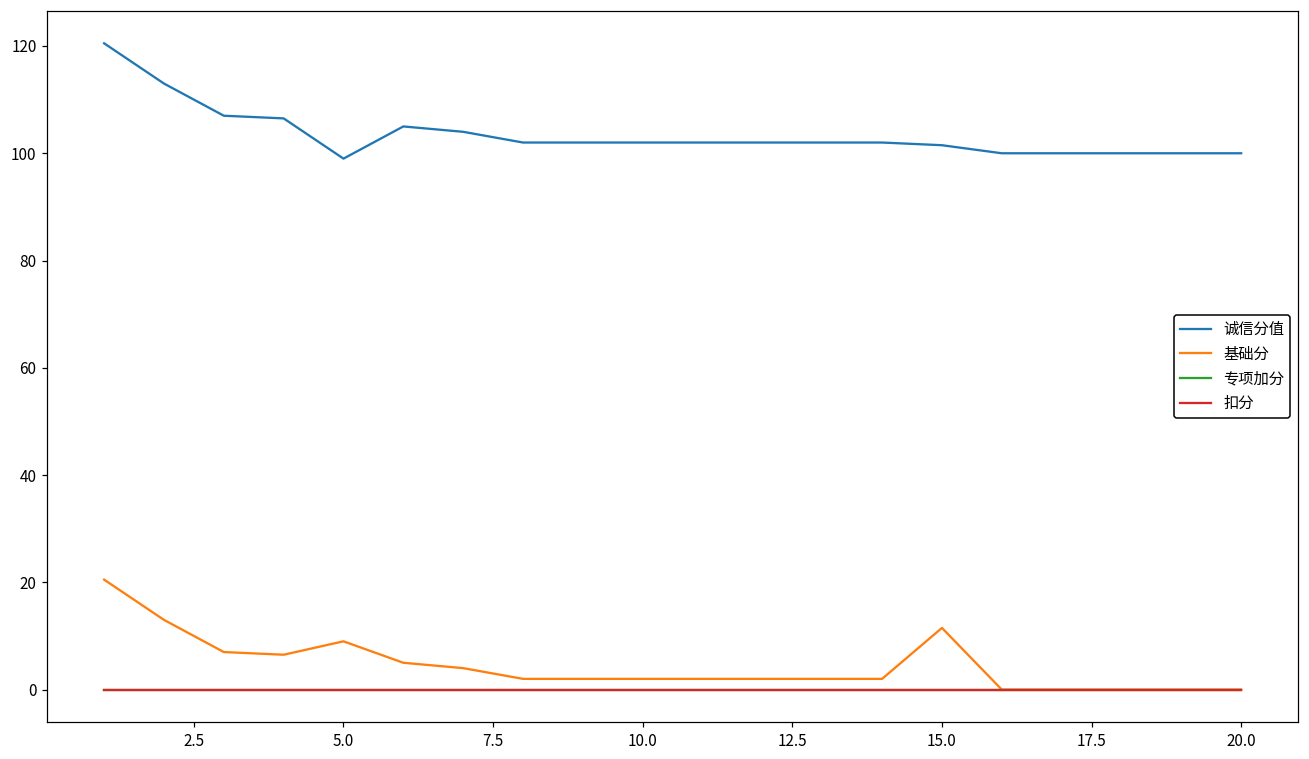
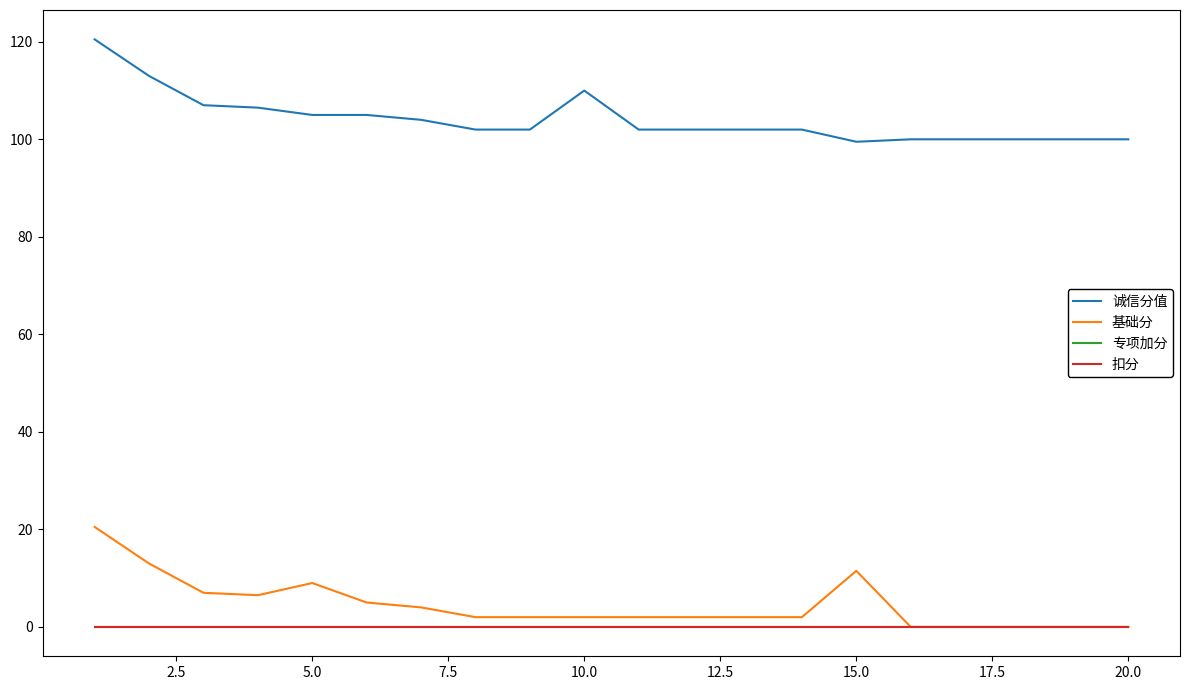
  {
    "诚信分值": {
-     "5.0": 99,
-     "10.0": 102,
-     "15.0": 102,
+     "5.0": 105,
+     "10.0": 110,
+     "15.0": 100,
      "20.0": 100
    },
    "基础分": {
      "5.0": 9,
      "10.0": 2,
      "15.0": 12
    },
    "扣分": {
      "5.0": 0,
      "10.0": 0,
      "15.0": 0
    }
  }
